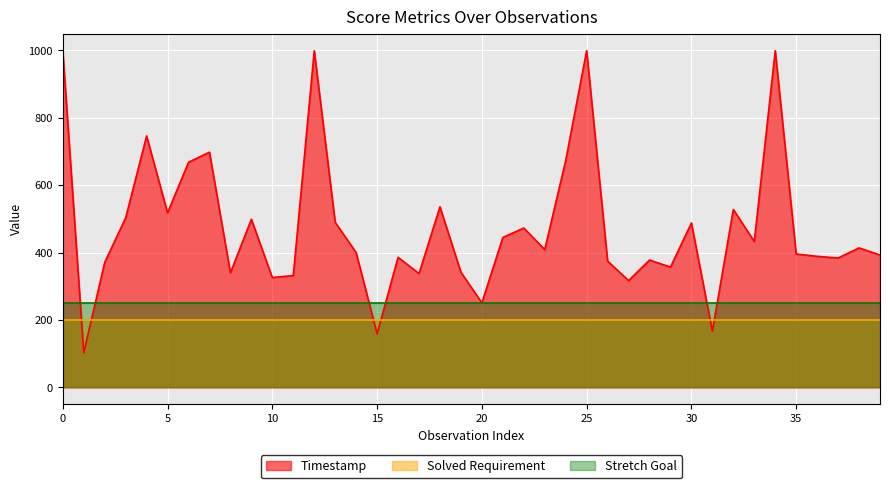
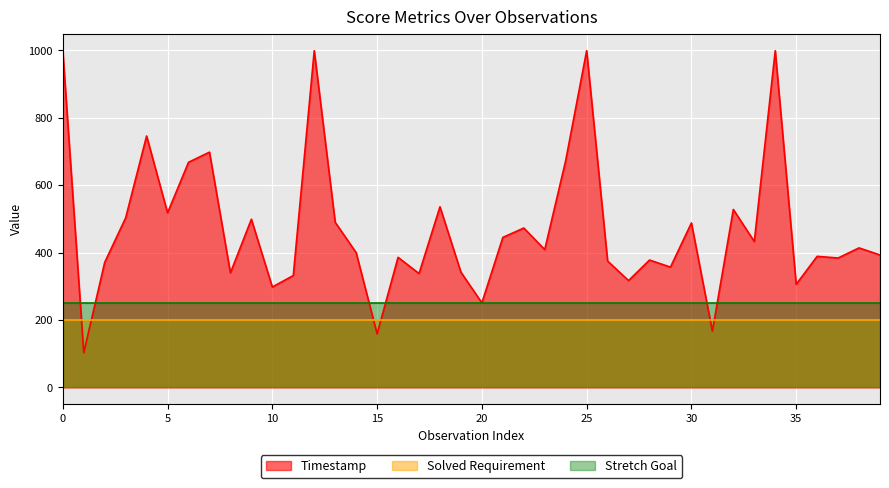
  {
    "Timestamp": {
      "0": 1000,
      "5": 520,
-     "10": 330,
+     "10": 300,
      "15": 160,
      "25": 1000,
      "30": 490,
-     "35": 400
+     "35": 310
    },
    "Solved Requirement": {
      "0": 200,
      "5": 200,
      "10": 200,
      "15": 200,
      "20": 200,
      "25": 200,
      "30": 200,
      "35": 200
    },
    "Stretch Goal": {
      "0": 250,
      "5": 250,
      "10": 250,
      "15": 250,
      "25": 250,
      "30": 250,
      "35": 250
    }
  }
